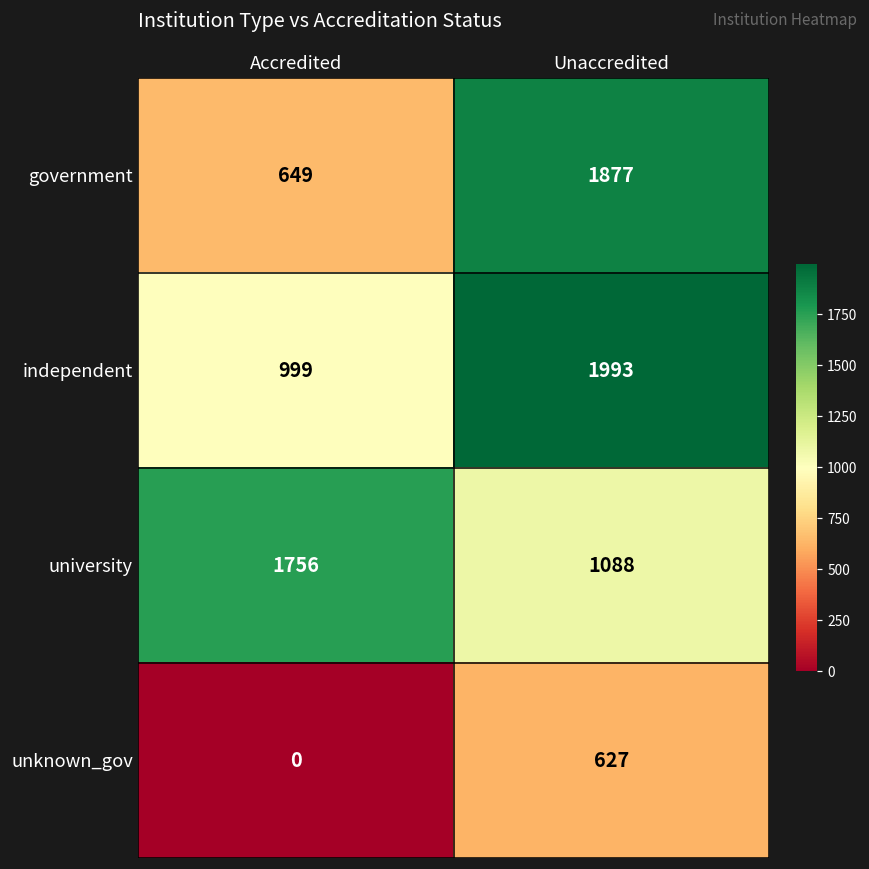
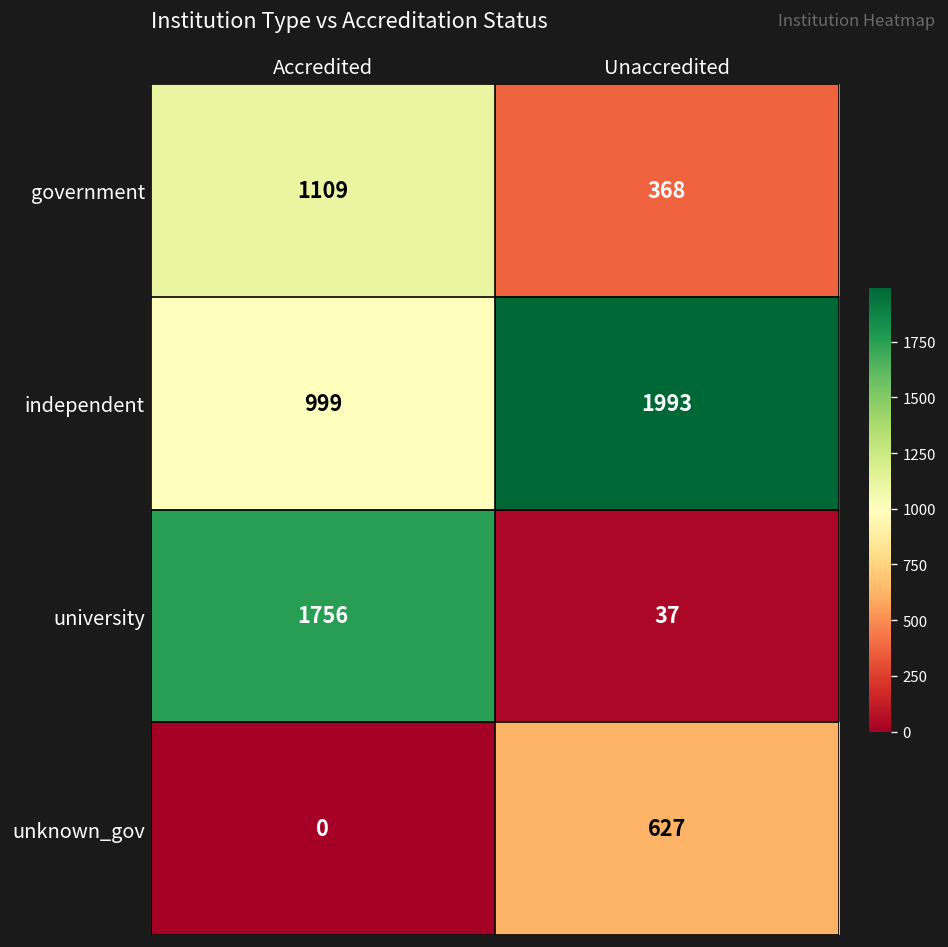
  {
    "government": {
-     "Accredited": 649,
-     "Unaccredited": 1877
+     "Accredited": 1109,
+     "Unaccredited": 368
    },
    "independent": {
      "Accredited": 999,
      "Unaccredited": 1993
    },
    "university": {
      "Accredited": 1756,
-     "Unaccredited": 1088
+     "Unaccredited": 37
    },
    "unknown_gov": {
      "Accredited": 0,
      "Unaccredited": 627
    }
  }
